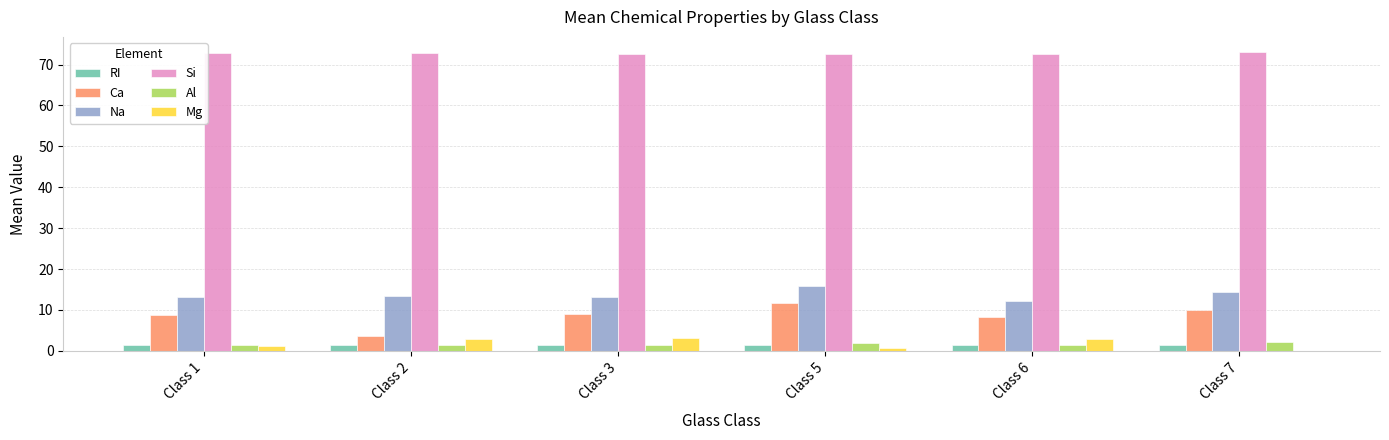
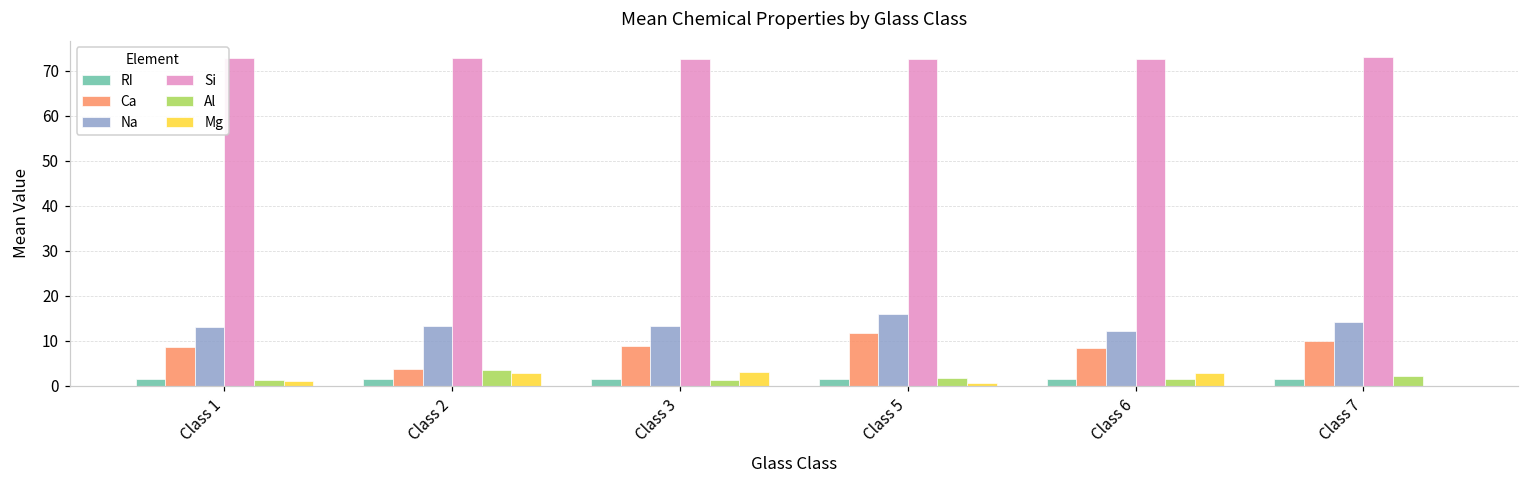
  {
    "RI": {
      "Class 1": 2,
      "Class 2": 2,
      "Class 3": 2,
      "Class 5": 2,
      "Class 6": 2,
      "Class 7": 2
    },
    "Ca": {
      "Class 1": 9,
      "Class 2": 4,
      "Class 3": 9,
      "Class 5": 12,
      "Class 6": 8,
      "Class 7": 10
    },
    "Na": {
      "Class 1": 13,
      "Class 2": 13,
      "Class 3": 13,
      "Class 5": 16,
      "Class 6": 12,
      "Class 7": 14
    },
    "Si": {
      "Class 1": 73,
      "Class 2": 73,
      "Class 3": 73,
      "Class 5": 73,
      "Class 6": 73,
      "Class 7": 73
    },
    "Al": {
      "Class 1": 1,
-     "Class 2": 1,
+     "Class 2": 4,
      "Class 3": 1,
      "Class 5": 2,
      "Class 6": 1,
      "Class 7": 2
    },
    "Mg": {
      "Class 1": 1,
      "Class 2": 3,
      "Class 3": 3,
      "Class 5": 1,
      "Class 6": 3,
      "Class 7": 0
    }
  }
